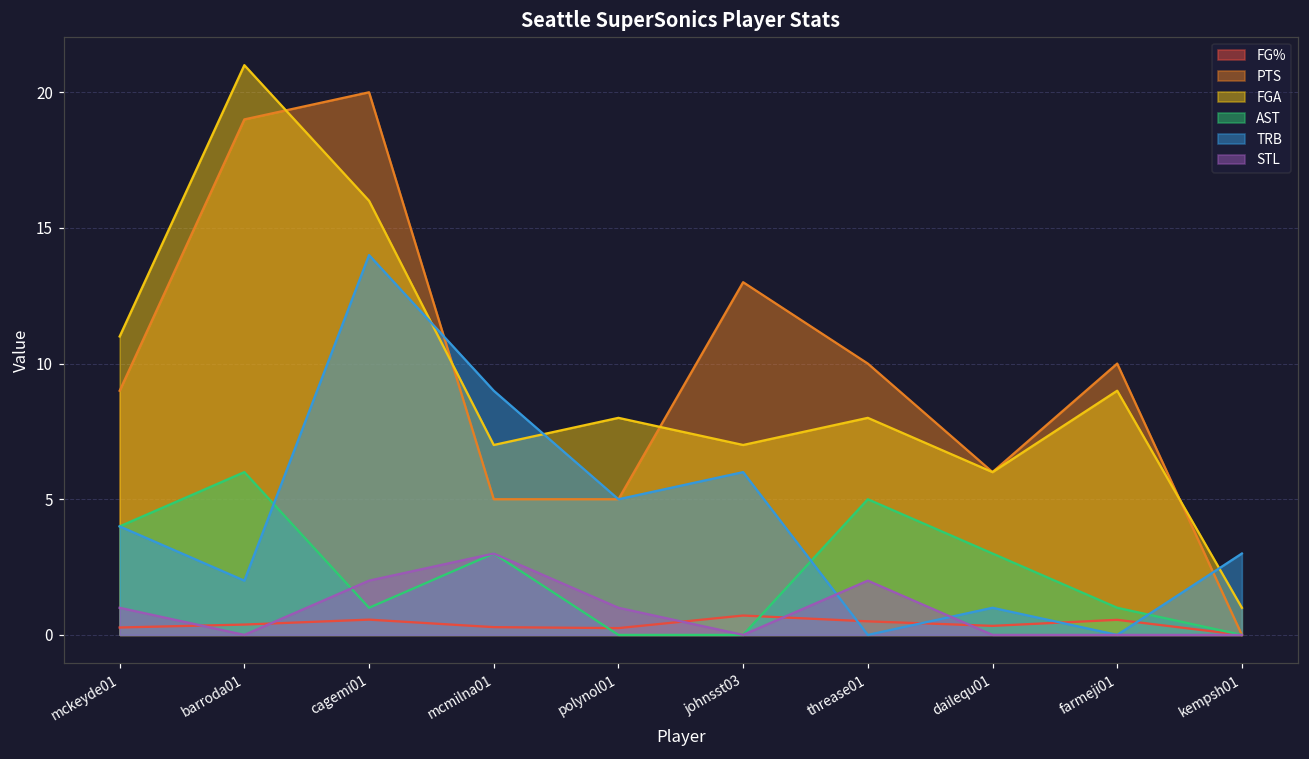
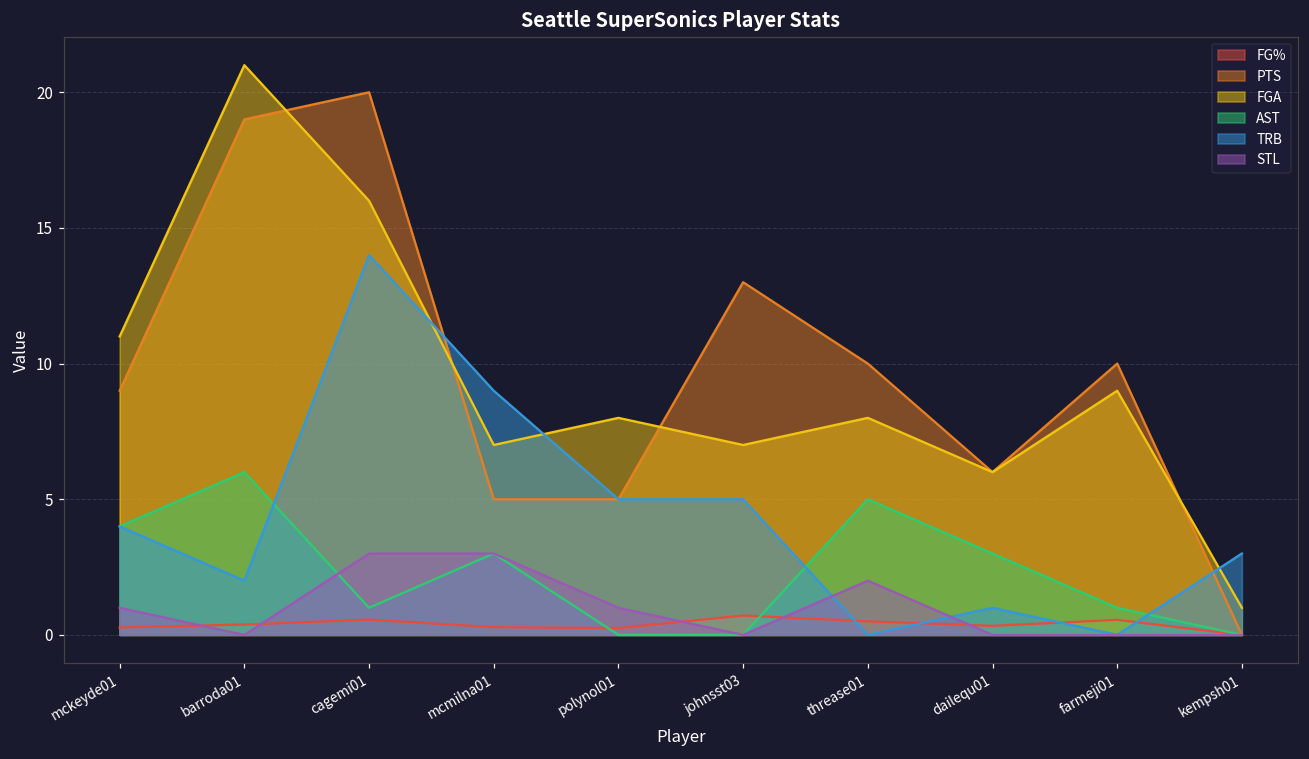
  {
    "AST": {
      "barroda01": 6,
      "cagemi01": 1,
      "polynol01": 0,
      "threase01": 5,
      "dailequ01": 3,
      "farmeji01": 1
    },
    "TRB": {
      "barroda01": 2,
      "cagemi01": 14,
      "mcmilna01": 9,
-     "johnsst03": 6,
+     "johnsst03": 5,
      "threase01": 0,
      "dailequ01": 1,
      "kempsh01": 3
    },
    "STL": {
      "mckeyde01": 1,
      "barroda01": 0,
-     "cagemi01": 2,
+     "cagemi01": 3,
      "polynol01": 1,
      "threase01": 2,
      "dailequ01": 0
    }
  }
